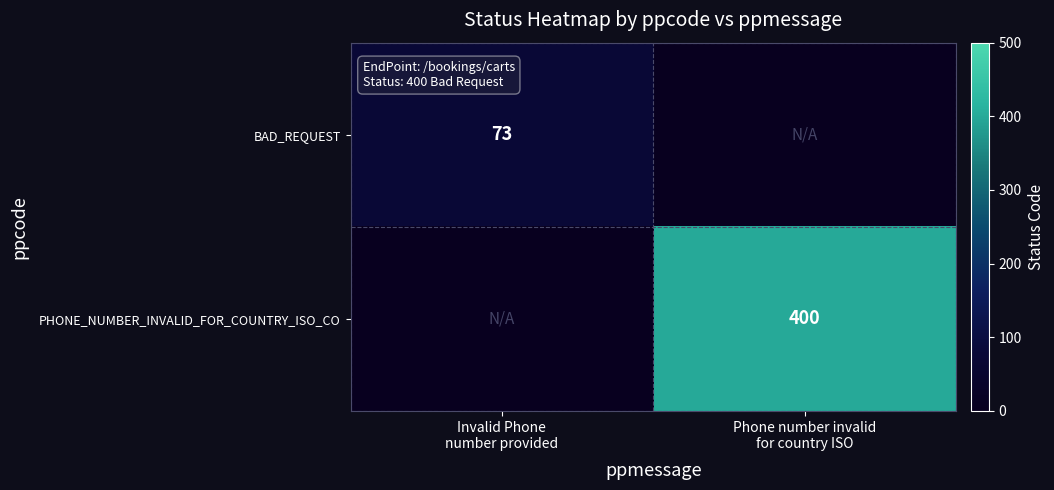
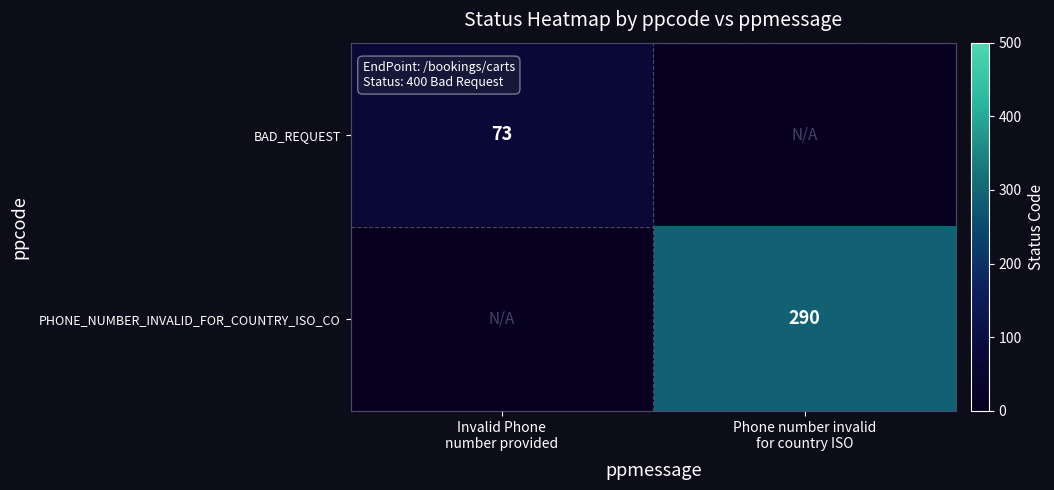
  {
    "BAD_REQUEST": {
      "Invalid Phone number provided": 73
    },
    "PHONE_NUMBER_INVALID_FOR_COUNTRY_ISO_CO": {
-     "Phone number invalid for country ISO": 400
+     "Phone number invalid for country ISO": 290
    }
  }
